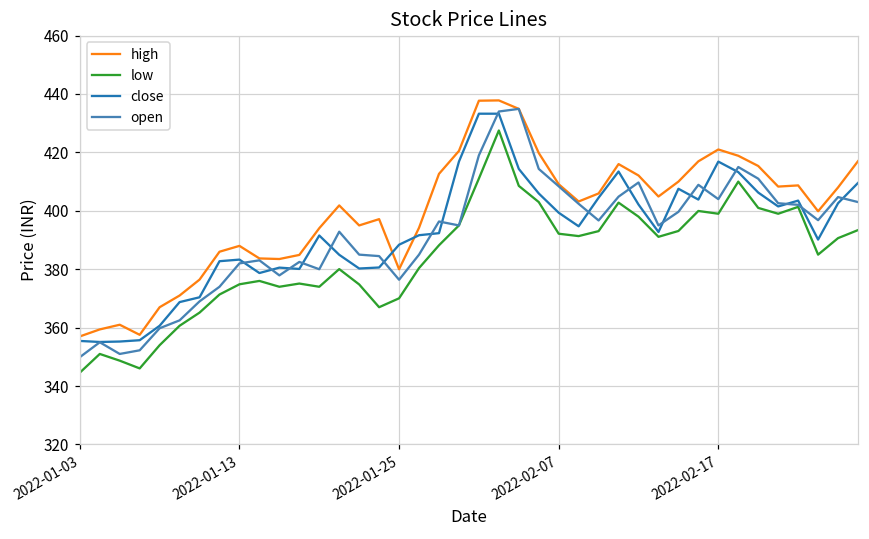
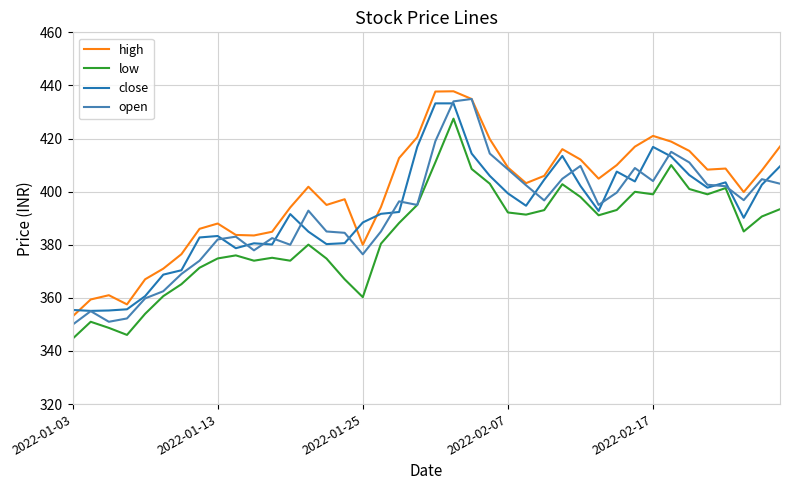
  {
    "high": {
-     "2022-01-03": 357,
+     "2022-01-03": 353,
      "2022-01-13": 388,
      "2022-01-25": 380,
      "2022-02-17": 421
    },
    "low": {
      "2022-01-03": 345,
      "2022-01-13": 375,
-     "2022-01-25": 370,
+     "2022-01-25": 360,
      "2022-02-07": 392,
      "2022-02-17": 399
    }
  }
